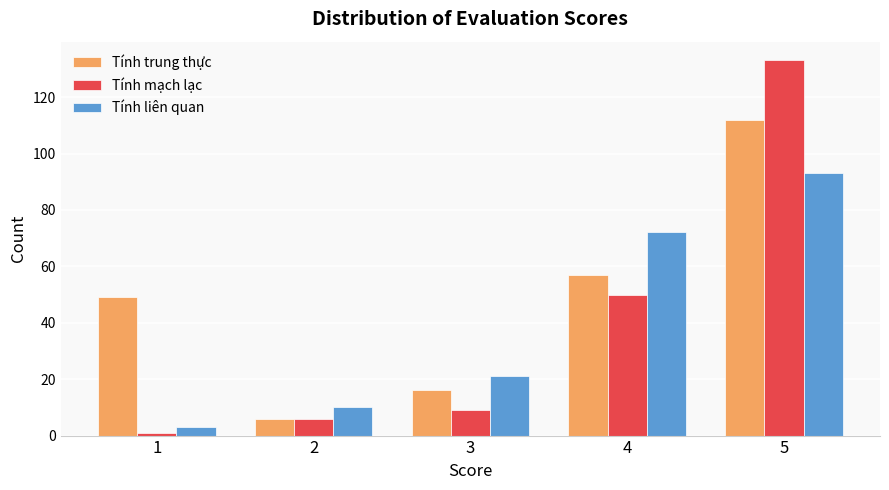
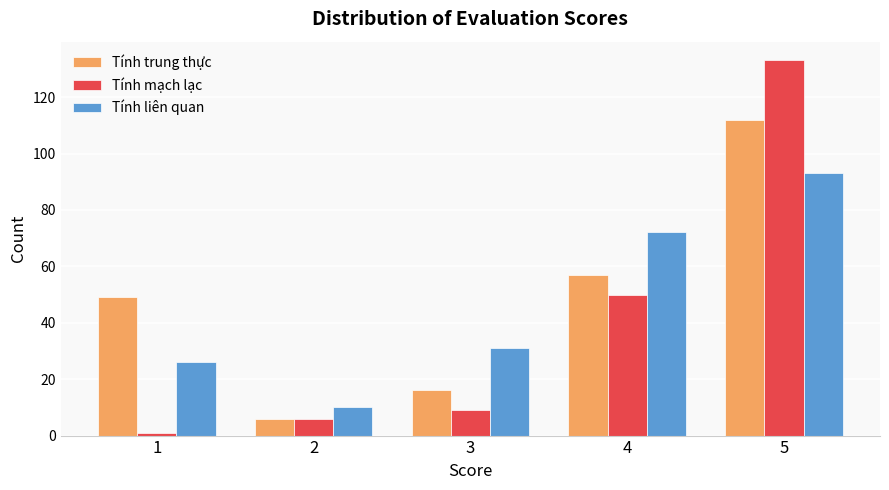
  {
    "Tính trung thực": {
      "1": 49,
      "2": 6,
      "3": 16,
      "4": 57,
      "5": 112
    },
    "Tính mạch lạc": {
      "1": 1,
      "2": 6,
      "3": 9,
      "4": 50,
      "5": 133
    },
    "Tính liên quan": {
-     "1": 3,
+     "1": 26,
      "2": 10,
-     "3": 21,
+     "3": 31,
      "4": 72,
      "5": 93
    }
  }
